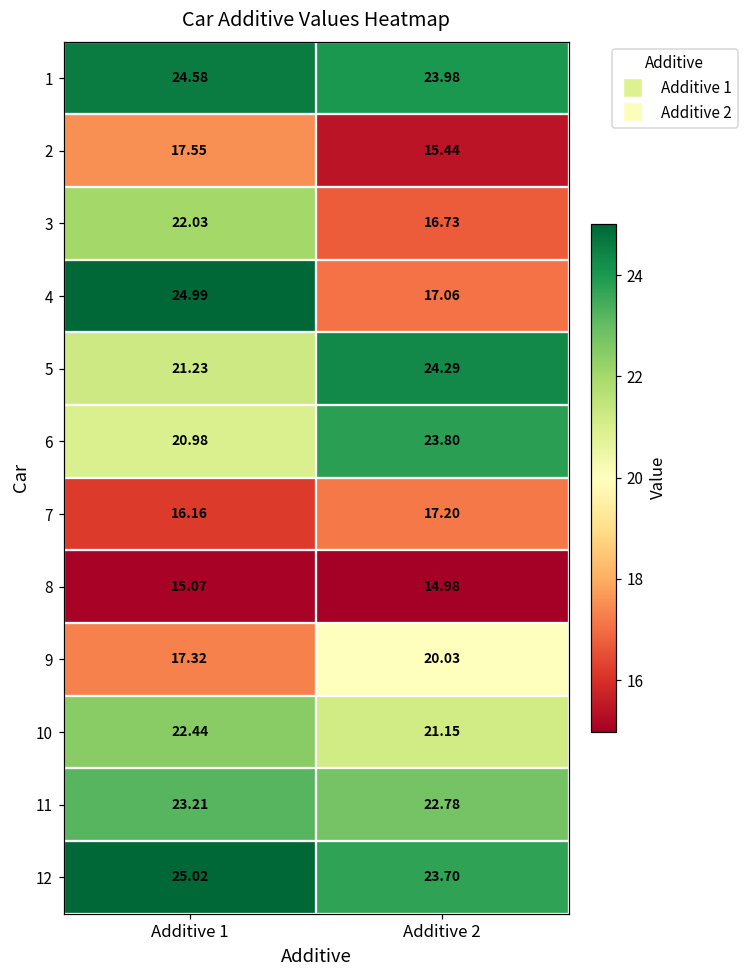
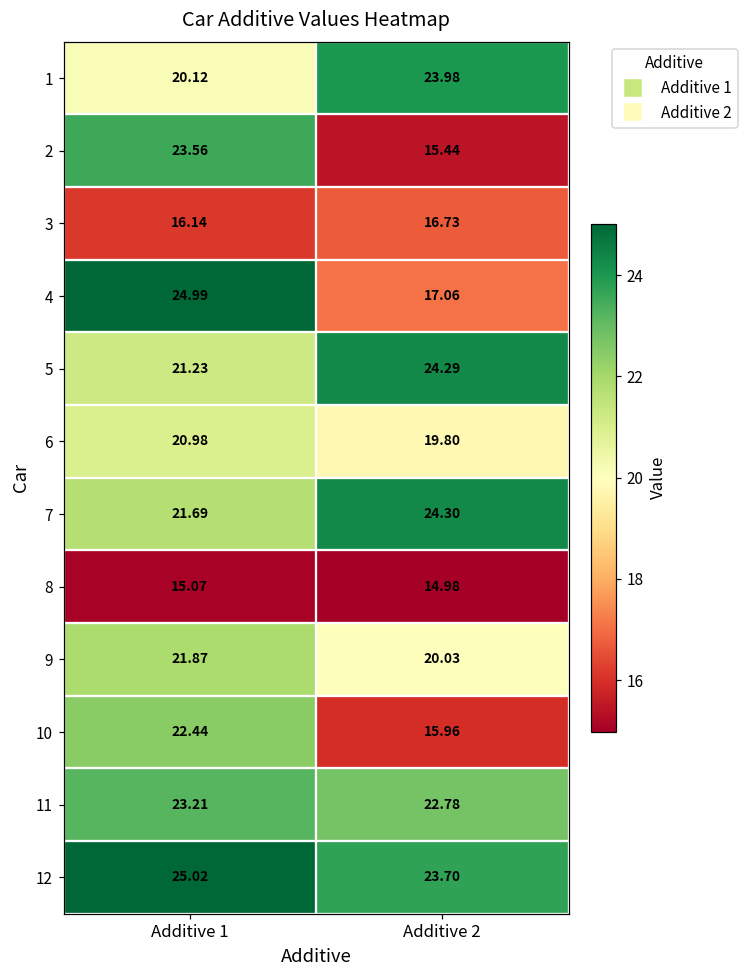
  {
    "1": {
-     "Additive 1": 24.58,
+     "Additive 1": 20.12,
      "Additive 2": 23.98
    },
    "2": {
-     "Additive 1": 17.55,
+     "Additive 1": 23.56,
      "Additive 2": 15.44
    },
    "3": {
-     "Additive 1": 22.03,
+     "Additive 1": 16.14,
      "Additive 2": 16.73
    },
    "4": {
      "Additive 1": 24.99,
      "Additive 2": 17.06
    },
    "5": {
      "Additive 1": 21.23,
      "Additive 2": 24.29
    },
    "6": {
      "Additive 1": 20.98,
-     "Additive 2": 23.80
+     "Additive 2": 19.80
    },
    "7": {
-     "Additive 1": 16.16,
-     "Additive 2": 17.20
+     "Additive 1": 21.69,
+     "Additive 2": 24.30
    },
    "8": {
      "Additive 1": 15.07,
      "Additive 2": 14.98
    },
    "9": {
-     "Additive 1": 17.32,
+     "Additive 1": 21.87,
      "Additive 2": 20.03
    },
    "10": {
      "Additive 1": 22.44,
-     "Additive 2": 21.15
+     "Additive 2": 15.96
    },
    "11": {
      "Additive 1": 23.21,
      "Additive 2": 22.78
    },
    "12": {
      "Additive 1": 25.02,
      "Additive 2": 23.70
    }
  }
